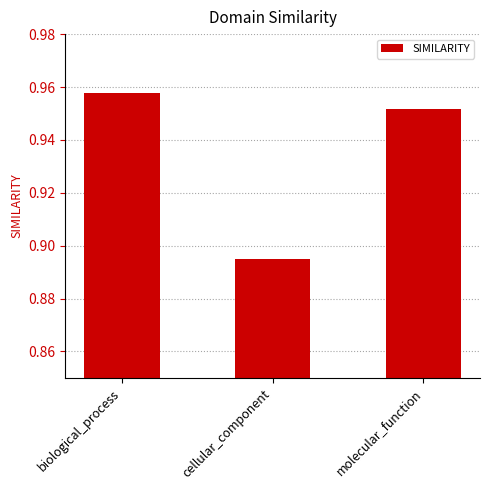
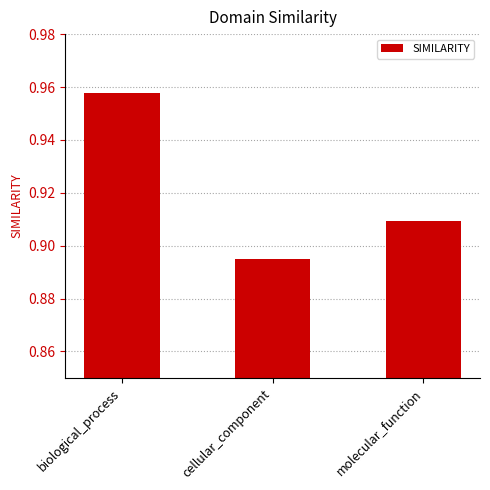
  {
    "biological_process": 0.958,
    "cellular_component": 0.895,
-   "molecular_function": 0.952
+   "molecular_function": 0.909
  }
